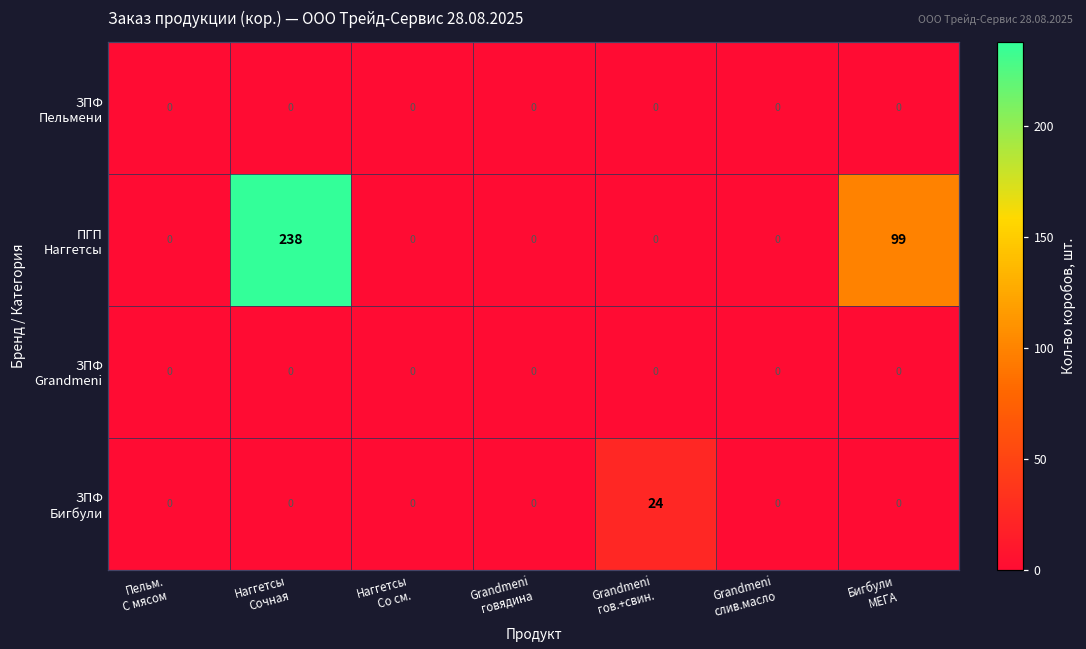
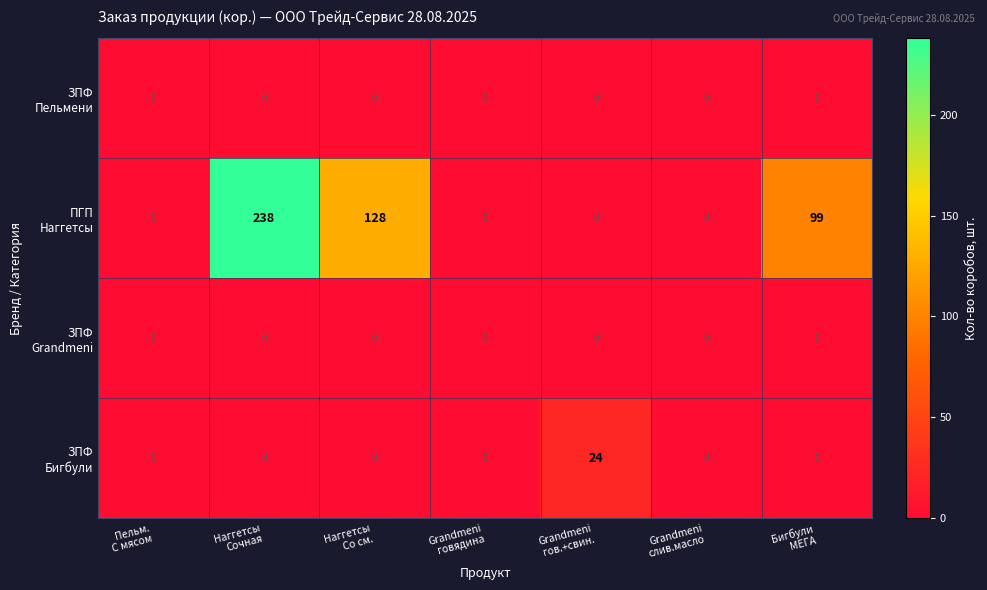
  {
    "ЗПФ Пельмени": {
      "Пельм. С мясом": 0,
      "Наггетсы Сочная": 0,
      "Наггетсы Со см.": 0,
      "Grandmeni говядина": 0,
      "Grandmeni гов.+свин.": 0,
      "Grandmeni слив.масло": 0,
      "Бигбули МЕГА": 0
    },
    "ПГП Наггетсы": {
      "Пельм. С мясом": 0,
      "Наггетсы Сочная": 238,
-     "Наггетсы Со см.": 0,
+     "Наггетсы Со см.": 128,
      "Grandmeni говядина": 0,
      "Grandmeni гов.+свин.": 0,
      "Grandmeni слив.масло": 0,
      "Бигбули МЕГА": 99
    },
    "ЗПФ Grandmeni": {
      "Пельм. С мясом": 0,
      "Наггетсы Сочная": 0,
      "Наггетсы Со см.": 0,
      "Grandmeni говядина": 0,
      "Grandmeni гов.+свин.": 0,
      "Grandmeni слив.масло": 0,
      "Бигбули МЕГА": 0
    },
    "ЗПФ Бигбули": {
      "Пельм. С мясом": 0,
      "Наггетсы Сочная": 0,
      "Наггетсы Со см.": 0,
      "Grandmeni говядина": 0,
      "Grandmeni гов.+свин.": 24,
      "Grandmeni слив.масло": 0,
      "Бигбули МЕГА": 0
    }
  }
